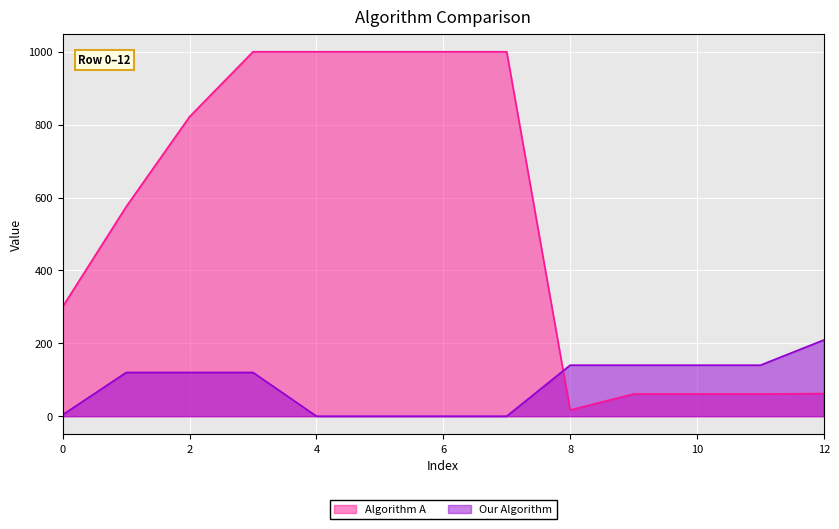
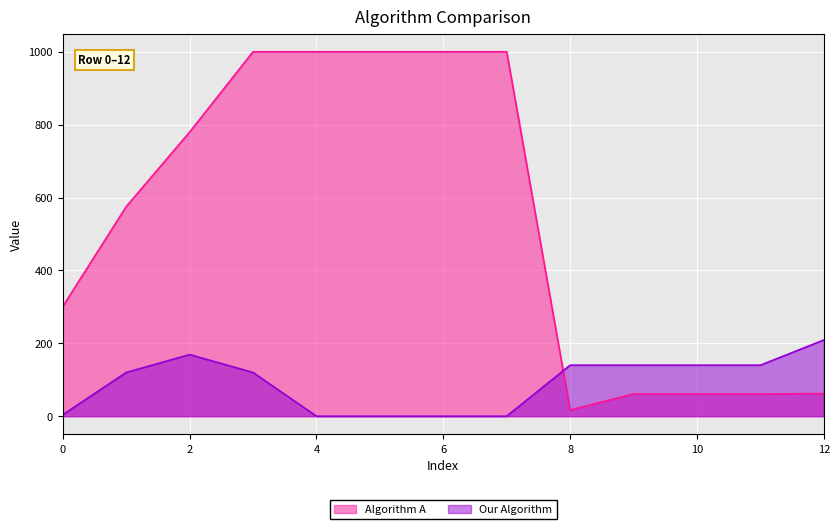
  {
    "Algorithm A": {
      "0": 300,
-     "2": 820,
+     "2": 780,
      "4": 1000,
      "6": 1000,
      "8": 20,
      "10": 60,
      "12": 60
    },
    "Our Algorithm": {
      "0": 0,
-     "2": 120,
+     "2": 170,
      "4": 0,
      "6": 0,
      "8": 140,
      "10": 140,
      "12": 210
    }
  }
